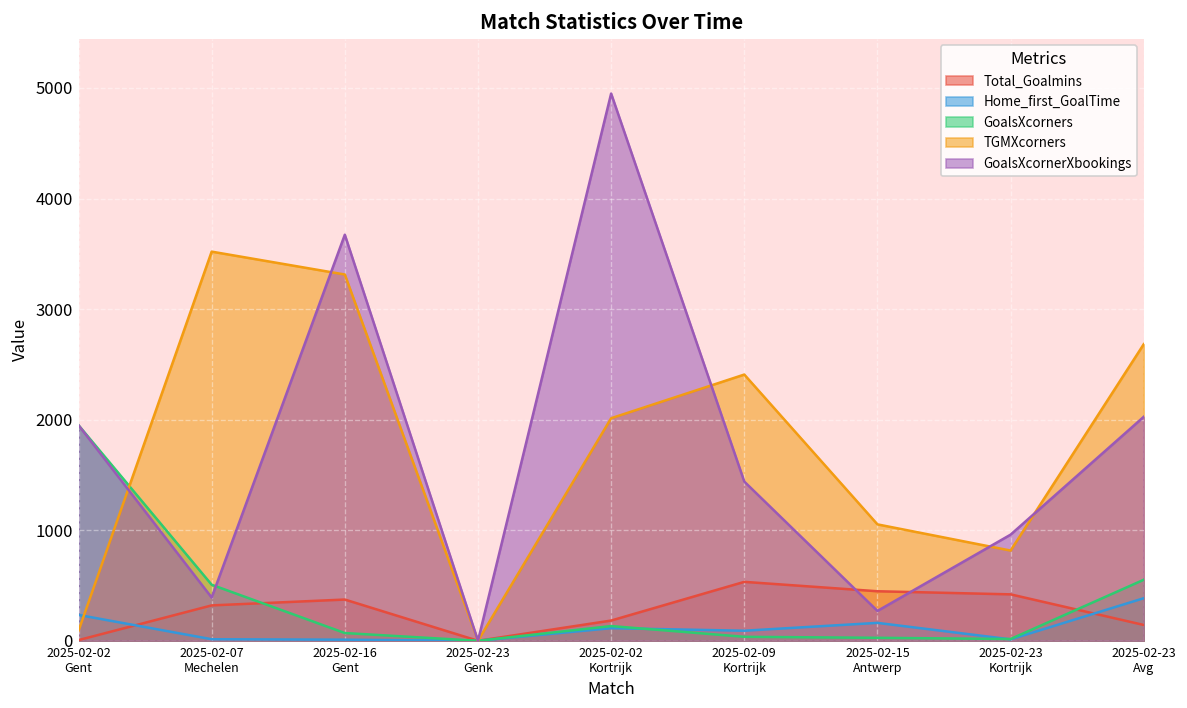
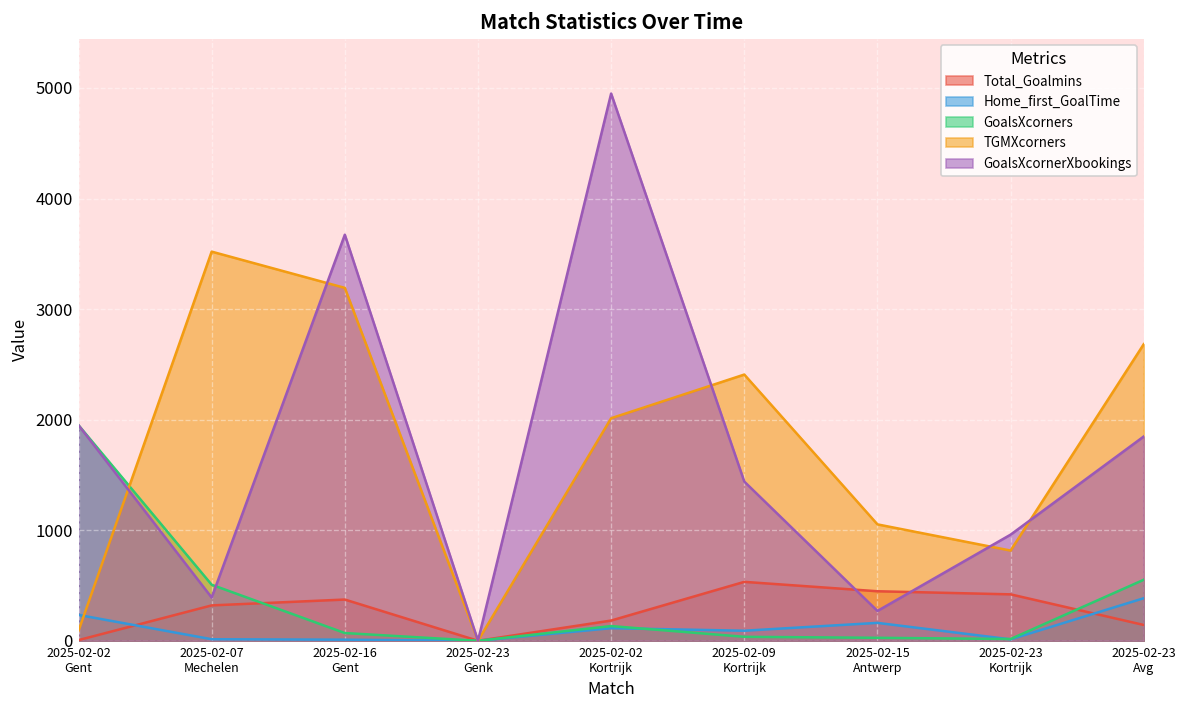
  {
    "Total_Goalmins": {
      "2025-02-02 Gent": 0,
      "2025-02-07 Mechelen": 300,
      "2025-02-16 Gent": 400,
      "2025-02-02 Kortrijk": 200,
      "2025-02-09 Kortrijk": 500,
      "2025-02-15 Antwerp": 400,
      "2025-02-23 Kortrijk": 400,
      "2025-02-23 Avg": 100
    },
    "Home_first_GoalTime": {
      "2025-02-02 Gent": 200,
      "2025-02-07 Mechelen": 0,
      "2025-02-16 Gent": 0,
      "2025-02-09 Kortrijk": 100,
      "2025-02-15 Antwerp": 200,
      "2025-02-23 Avg": 400
    },
    "GoalsXcorners": {
      "2025-02-07 Mechelen": 500,
      "2025-02-16 Gent": 100,
      "2025-02-09 Kortrijk": 0,
      "2025-02-15 Antwerp": 0,
      "2025-02-23 Avg": 600
    },
    "TGMXcorners": {
      "2025-02-02 Gent": 100,
      "2025-02-07 Mechelen": 3500,
-     "2025-02-16 Gent": 3300,
+     "2025-02-16 Gent": 3200,
      "2025-02-02 Kortrijk": 2000,
      "2025-02-09 Kortrijk": 2400,
      "2025-02-15 Antwerp": 1100,
      "2025-02-23 Kortrijk": 800,
      "2025-02-23 Avg": 2700
    },
    "GoalsXcornerXbookings": {
      "2025-02-07 Mechelen": 400,
      "2025-02-16 Gent": 3700,
      "2025-02-02 Kortrijk": 5000,
      "2025-02-09 Kortrijk": 1400,
      "2025-02-15 Antwerp": 300,
      "2025-02-23 Kortrijk": 1000,
-     "2025-02-23 Avg": 2000
+     "2025-02-23 Avg": 1800
    }
  }
